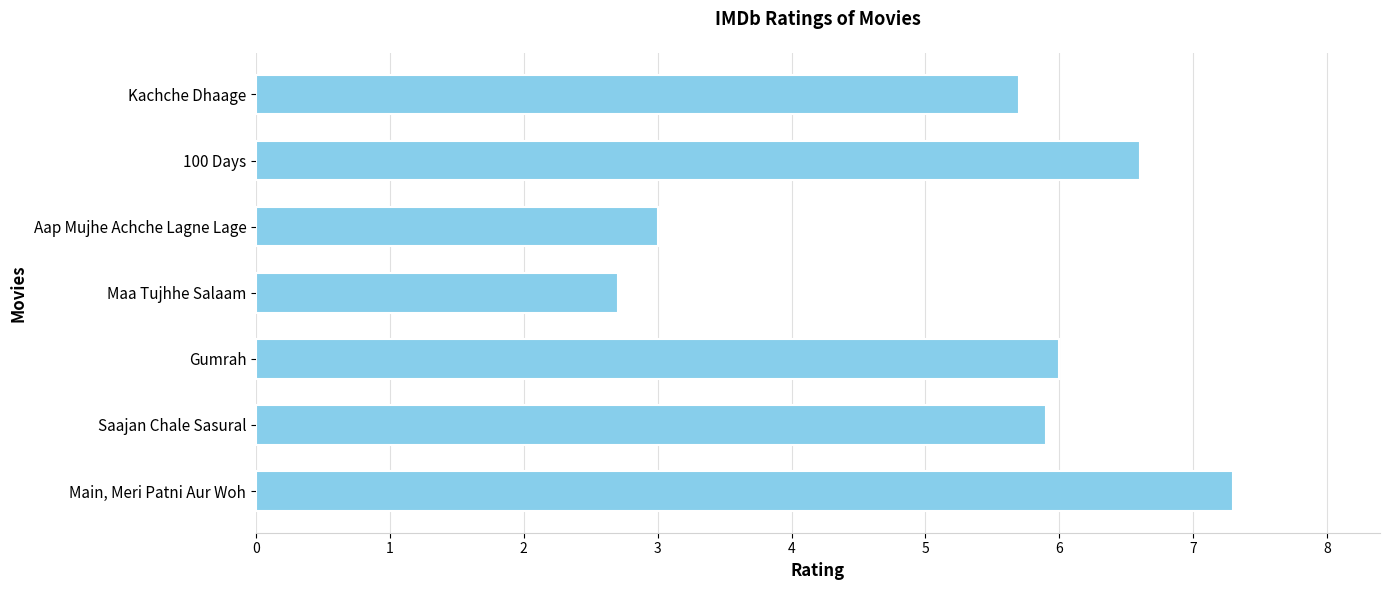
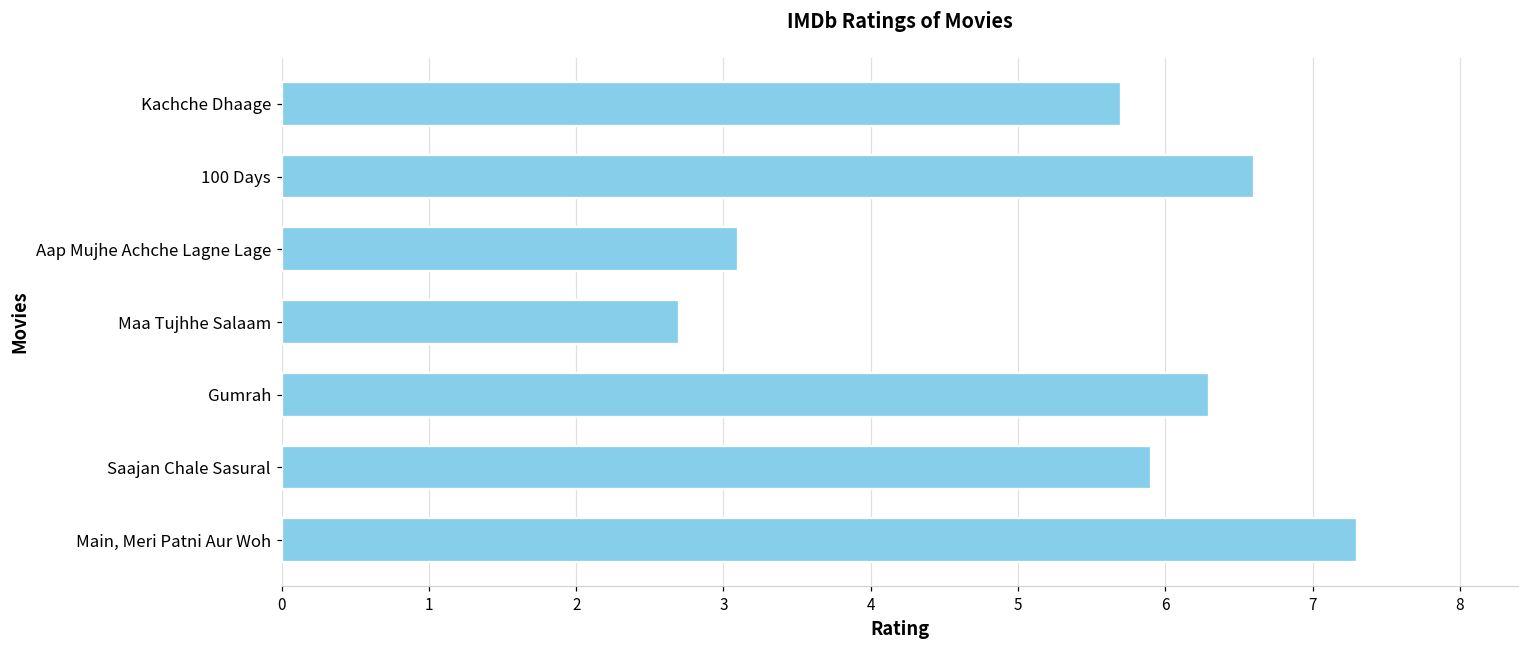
  {
    "Kachche Dhaage": 5.7,
    "100 Days": 6.6,
-   "Aap Mujhe Achche Lagne Lage": 3.0,
+   "Aap Mujhe Achche Lagne Lage": 3.1,
    "Maa Tujhhe Salaam": 2.7,
-   "Gumrah": 6.0,
+   "Gumrah": 6.3,
    "Saajan Chale Sasural": 5.9,
    "Main, Meri Patni Aur Woh": 7.3
  }
